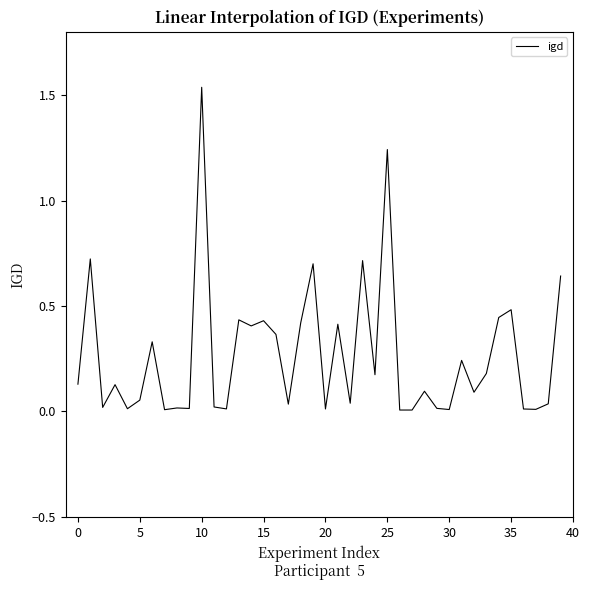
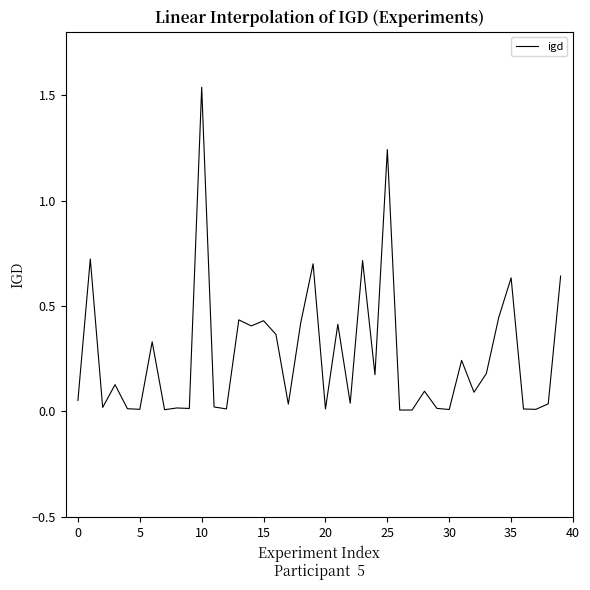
  {
-   "0": 0.13,
-   "5": 0.05,
+   "0": 0.05,
+   "5": 0.01,
    "10": 1.54,
    "15": 0.43,
    "20": 0.01,
    "25": 1.24,
    "30": 0.01,
-   "35": 0.48
+   "35": 0.63
  }
